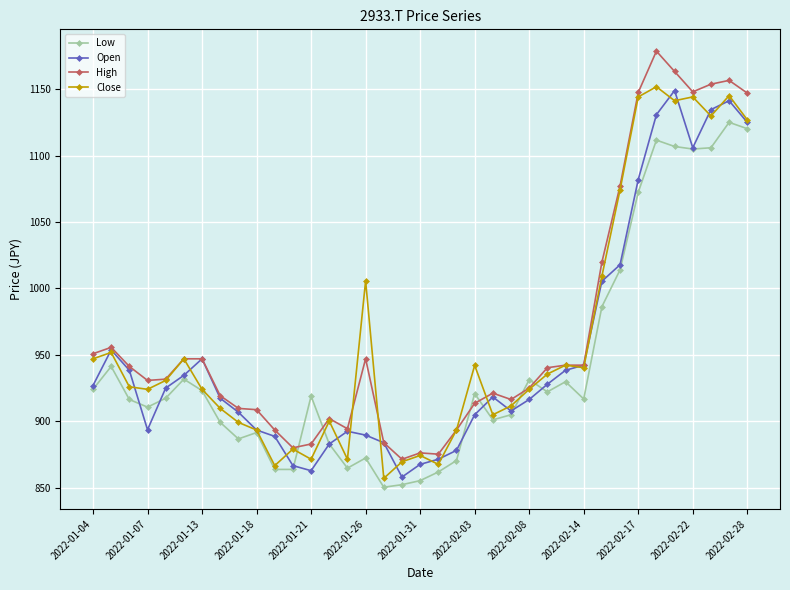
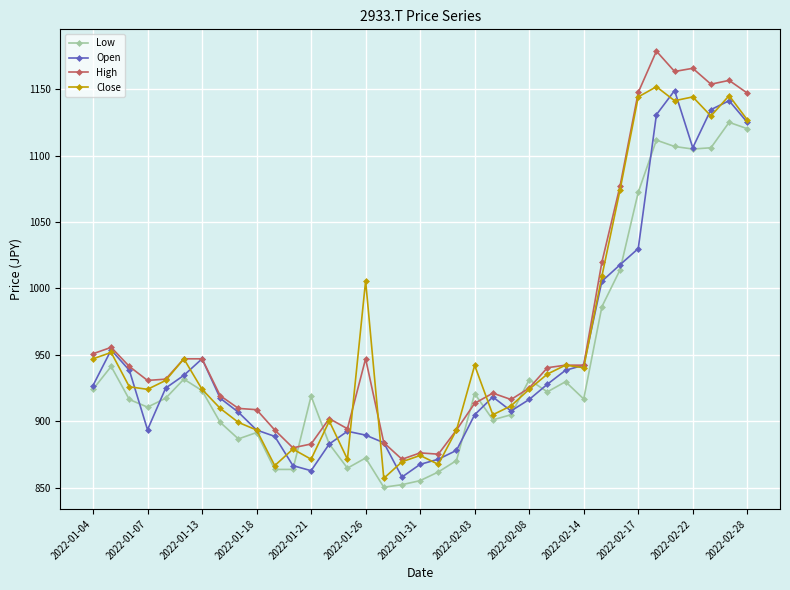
  {
    "Low": {
      "2022-01-04": 924,
      "2022-01-07": 911,
      "2022-01-18": 891,
      "2022-01-21": 919,
      "2022-01-26": 872,
      "2022-01-31": 855,
      "2022-02-03": 921,
      "2022-02-08": 931,
      "2022-02-14": 917,
      "2022-02-17": 1072,
      "2022-02-28": 1120
    },
    "Open": {
      "2022-01-04": 927,
      "2022-01-07": 893,
      "2022-01-21": 863,
      "2022-01-26": 889,
      "2022-01-31": 867,
      "2022-02-03": 905,
      "2022-02-08": 916,
-     "2022-02-17": 1082
+     "2022-02-17": 1030
    },
    "High": {
      "2022-01-04": 951,
      "2022-01-07": 931,
      "2022-01-18": 909,
      "2022-01-21": 883,
      "2022-01-26": 947,
      "2022-02-03": 913,
      "2022-02-17": 1148,
-     "2022-02-22": 1148,
+     "2022-02-22": 1166,
      "2022-02-28": 1147
    },
    "Close": {
      "2022-01-04": 947,
      "2022-01-07": 924,
      "2022-01-21": 871,
      "2022-01-26": 1006,
      "2022-02-03": 942,
      "2022-02-17": 1144,
      "2022-02-22": 1144
    }
  }
